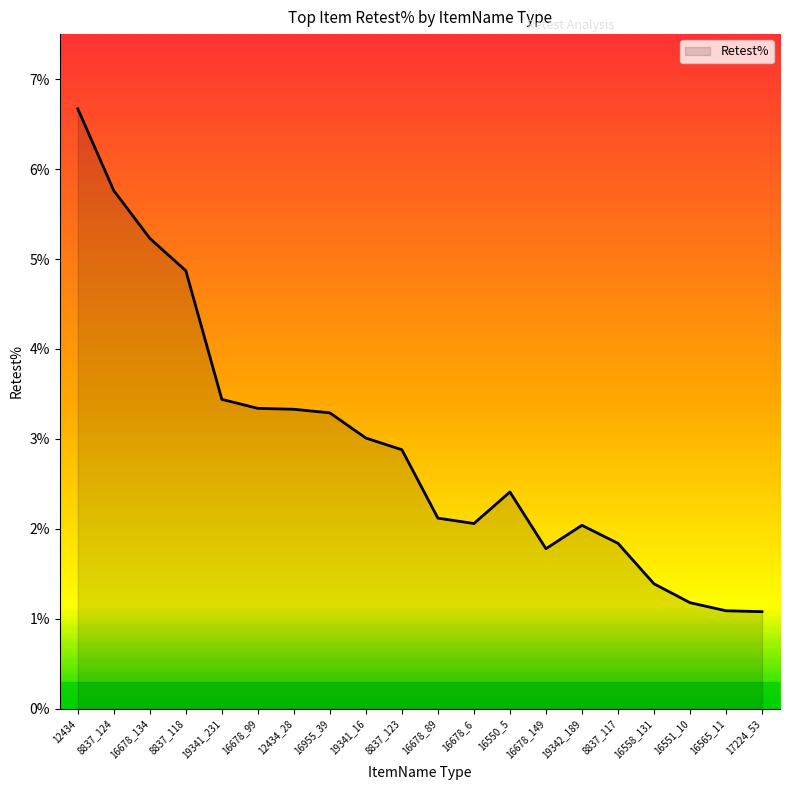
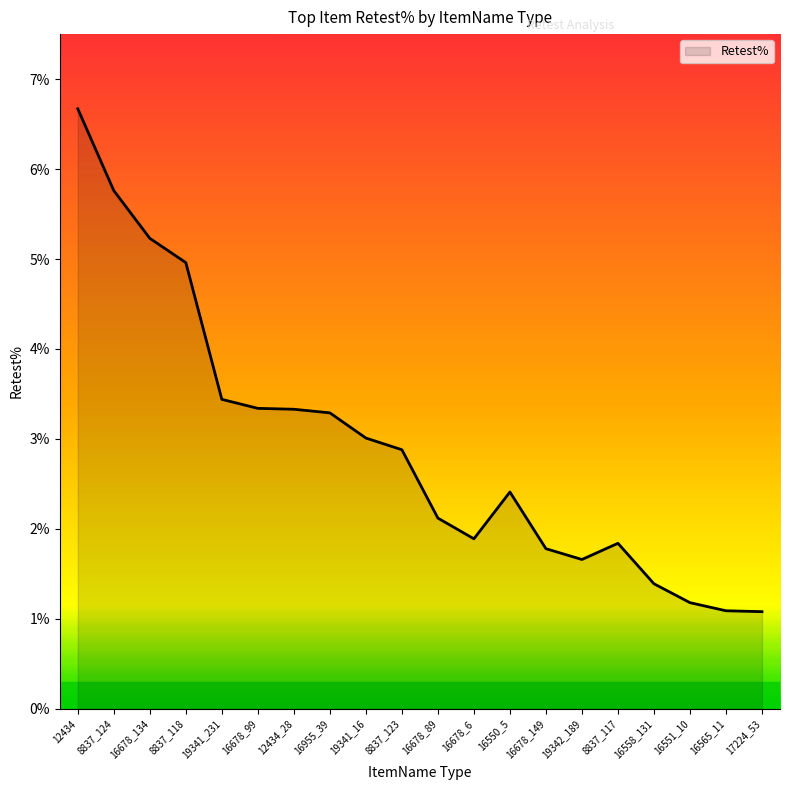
  {
    "12434": "6.7%",
    "8837_124": "5.8%",
    "16678_134": "5.2%",
-   "8837_118": "4.9%",
+   "8837_118": "5.0%",
    "19341_231": "3.4%",
    "16678_99": "3.3%",
    "12434_28": "3.3%",
    "16955_39": "3.3%",
    "19341_16": "3.0%",
    "8837_123": "2.9%",
    "16678_89": "2.1%",
-   "16678_6": "2.1%",
+   "16678_6": "1.9%",
    "16550_5": "2.4%",
    "16678_149": "1.8%",
-   "19342_189": "2.0%",
+   "19342_189": "1.7%",
    "8837_117": "1.8%",
    "16558_131": "1.4%",
    "16551_10": "1.2%",
    "16565_11": "1.1%",
    "17224_53": "1.1%"
  }
